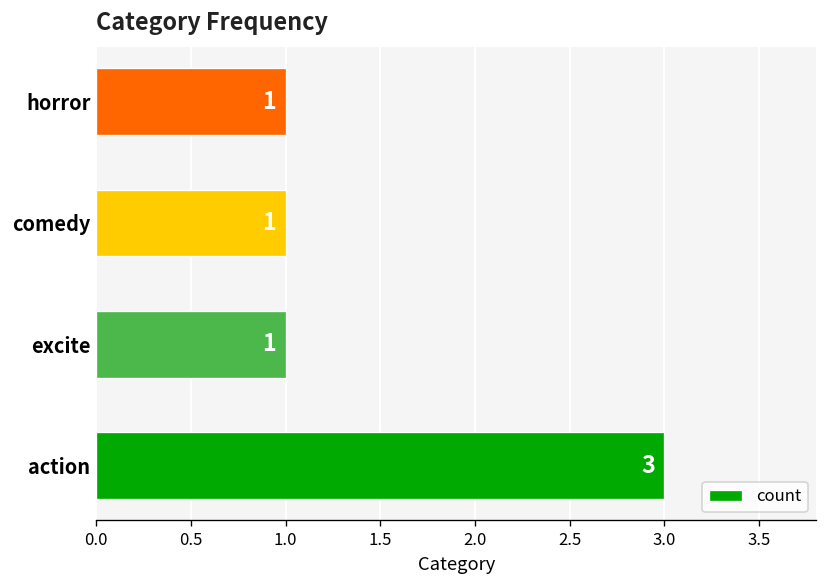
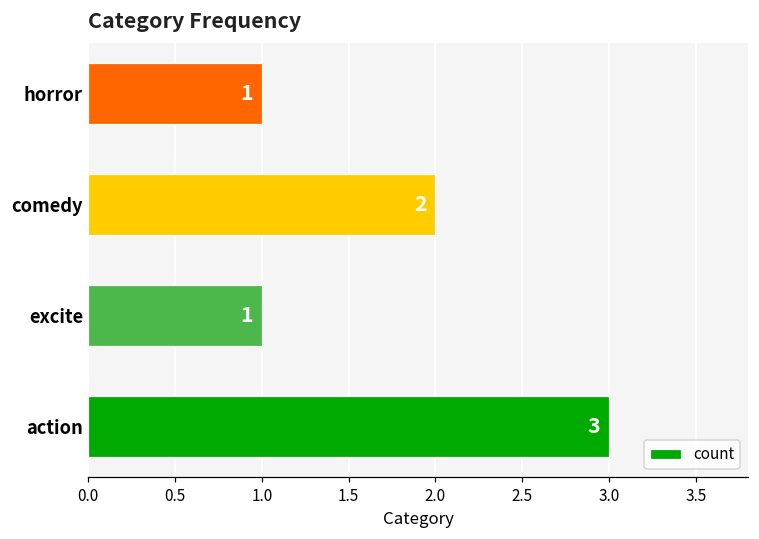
  {
    "horror": 1,
-   "comedy": 1,
+   "comedy": 2,
    "excite": 1,
    "action": 3
  }
